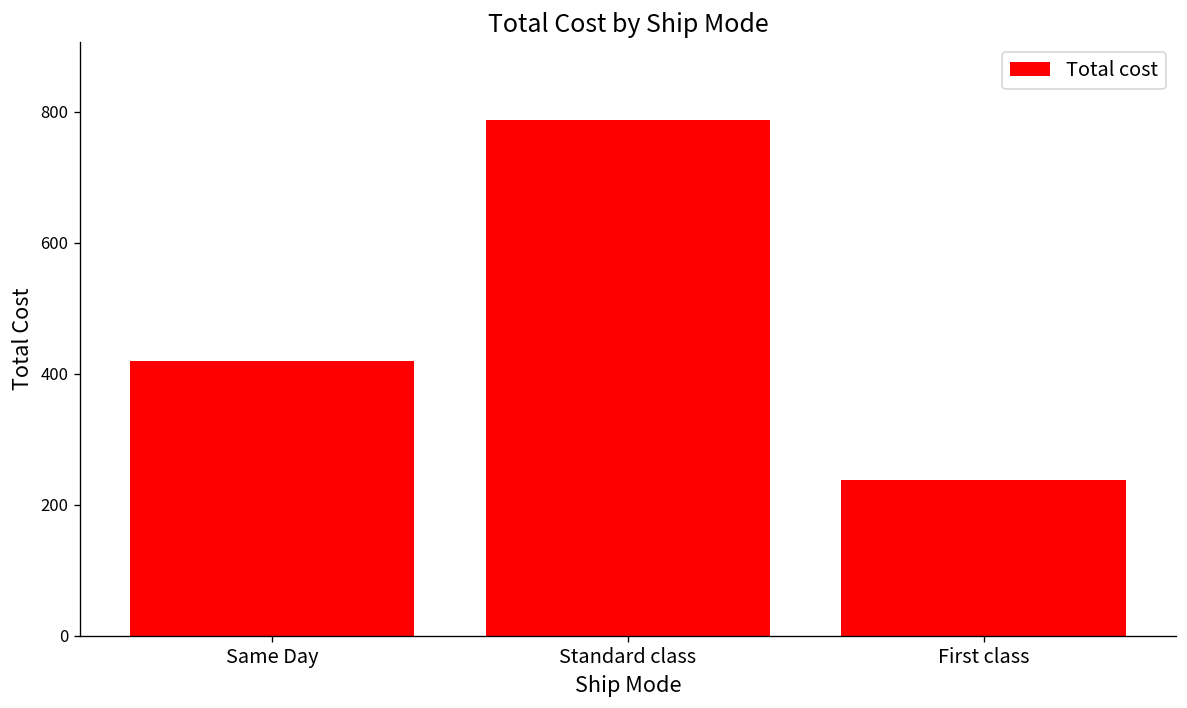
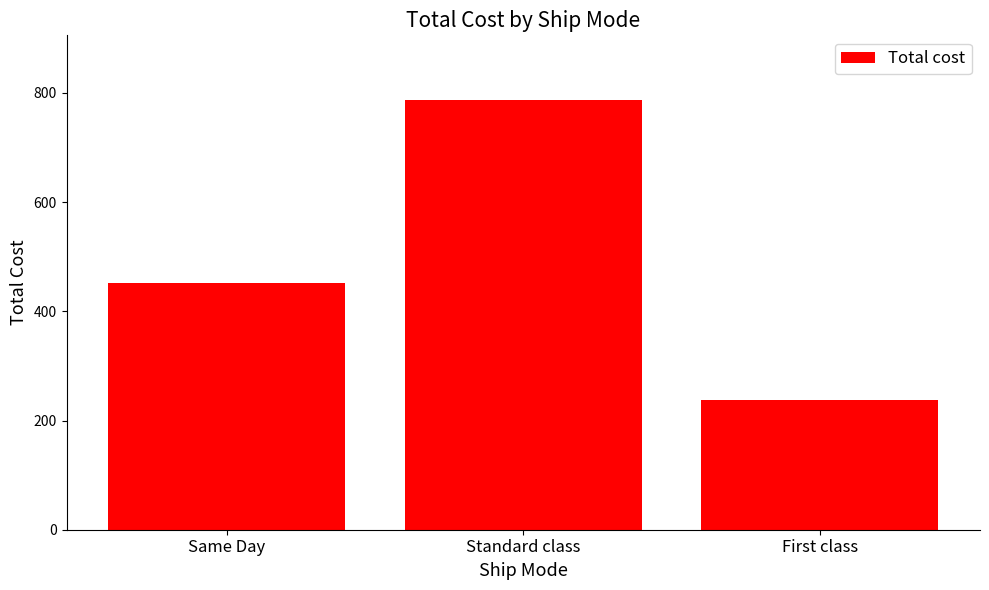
  {
-   "Same Day": 420,
+   "Same Day": 450,
    "Standard class": 790,
    "First class": 240
  }
